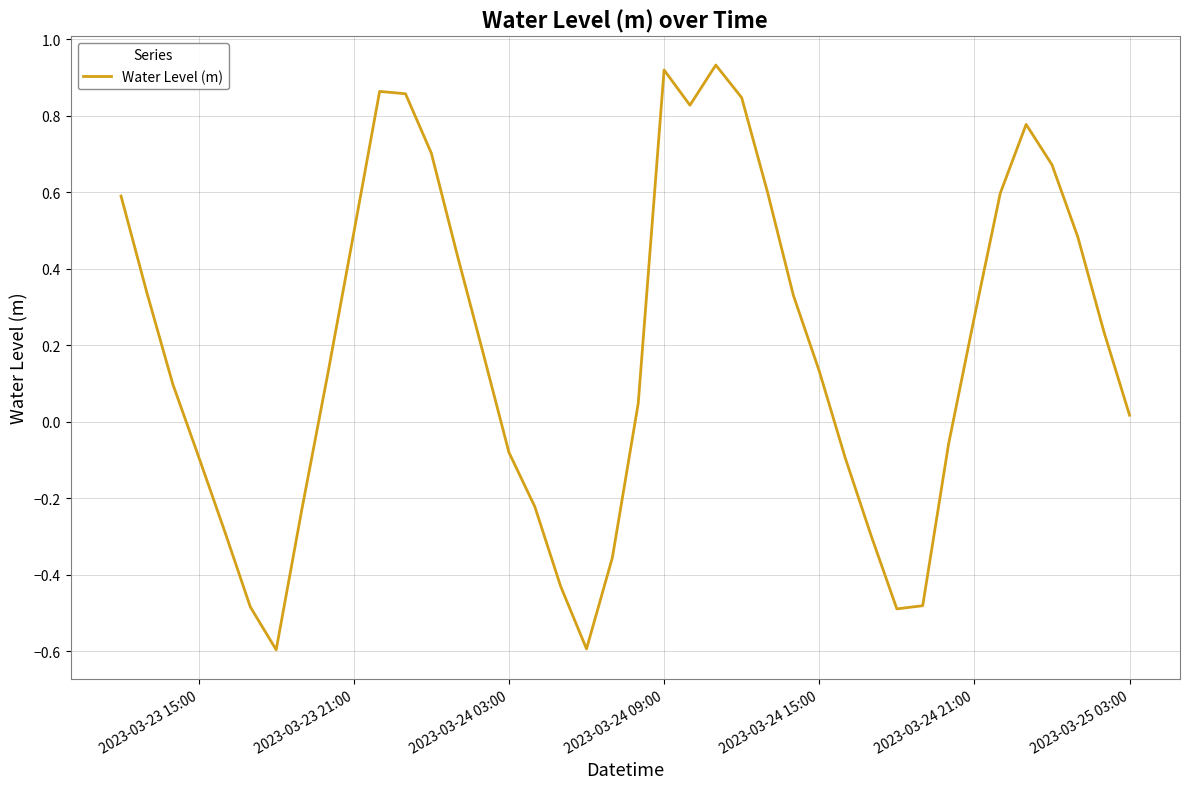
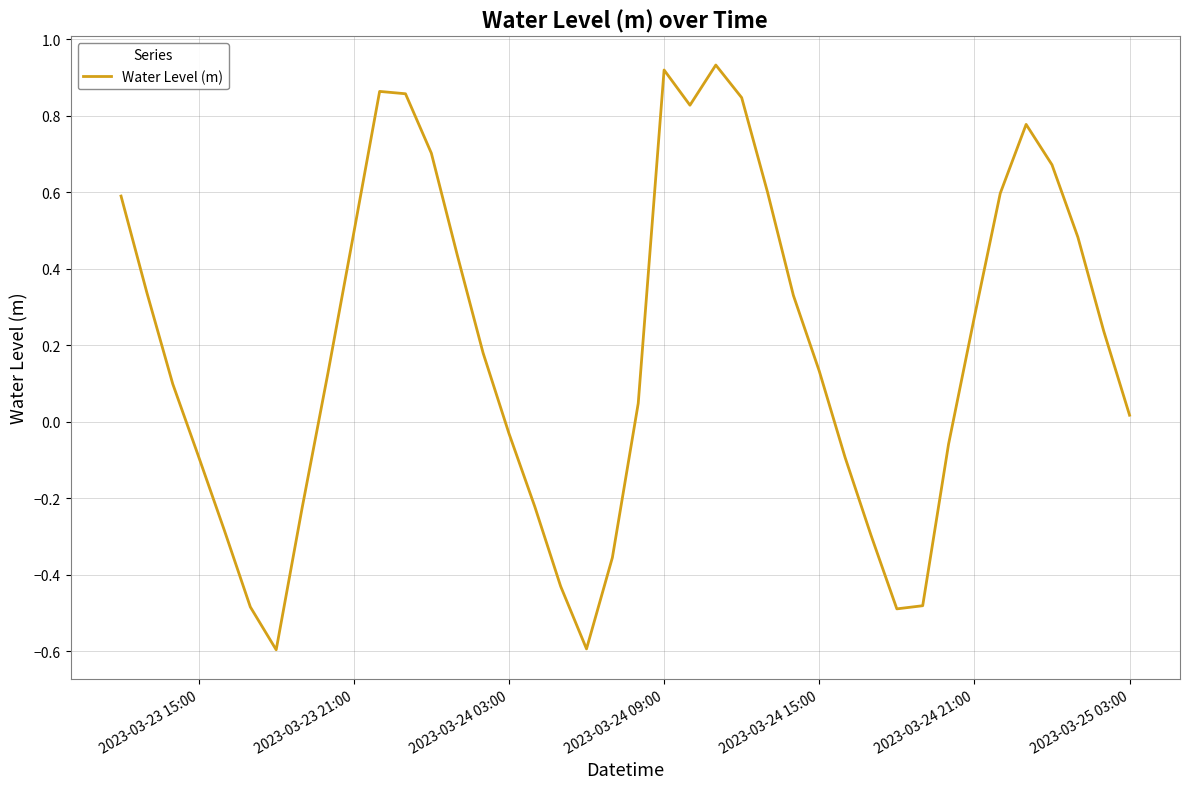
  {
    "2023-03-23 15:00": -0.09,
    "2023-03-23 21:00": 0.49,
-   "2023-03-24 03:00": -0.08,
+   "2023-03-24 03:00": -0.03,
    "2023-03-24 09:00": 0.92,
    "2023-03-24 15:00": 0.13,
    "2023-03-24 21:00": 0.27,
    "2023-03-25 03:00": 0.02
  }
